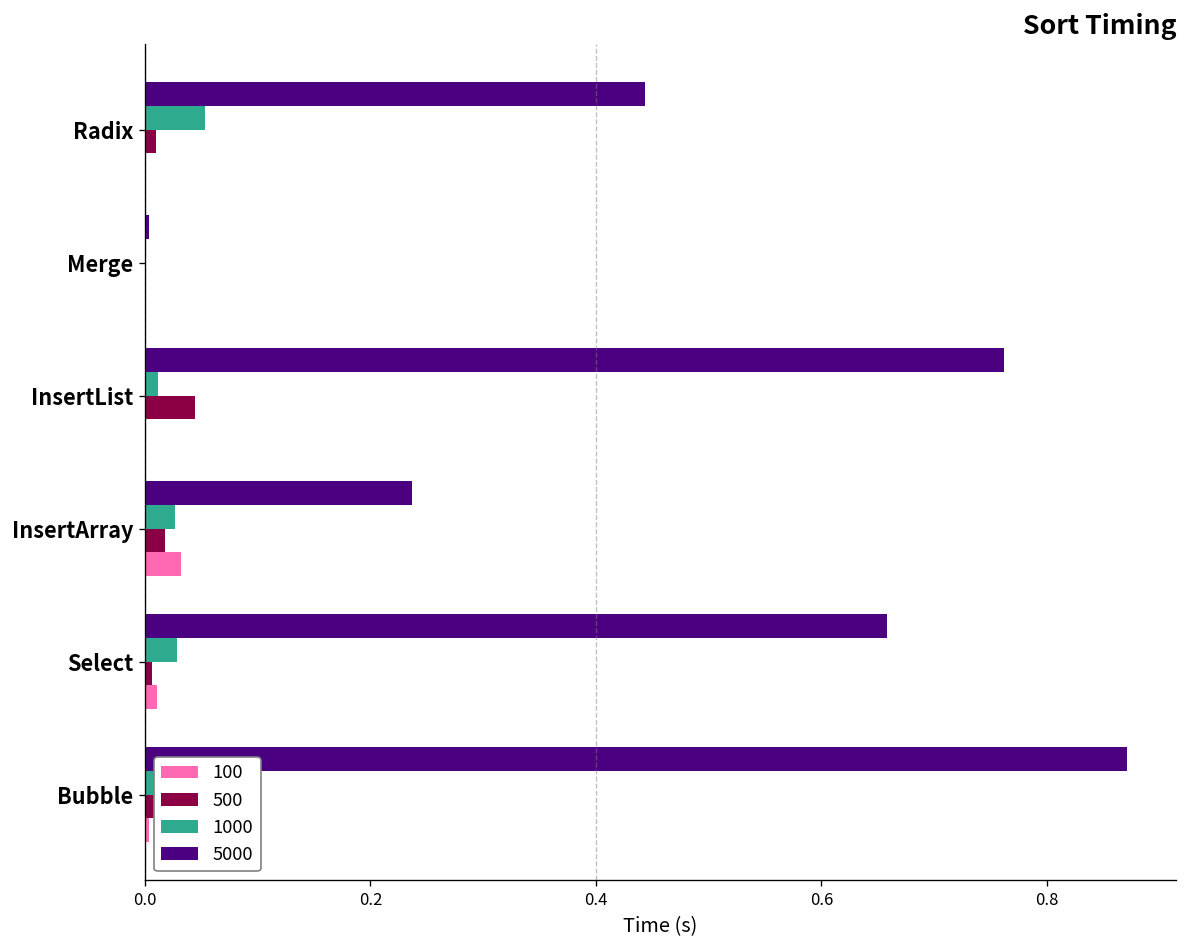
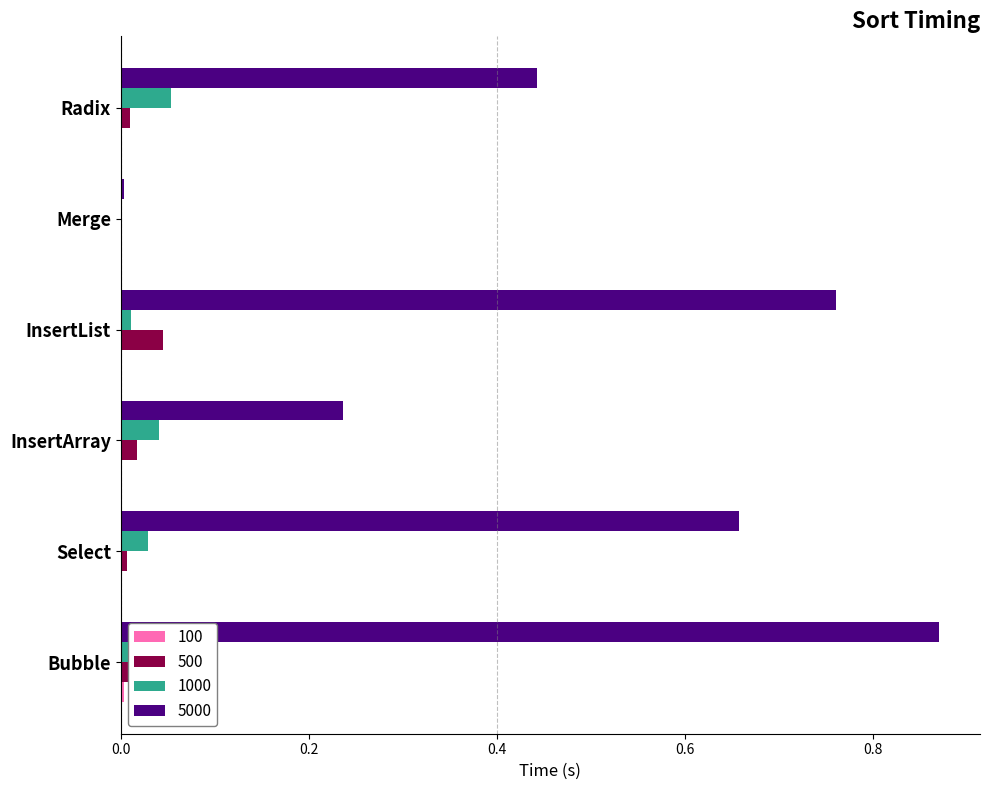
  {
    "100": {
-     "InsertArray": 0.03,
-     "Select": 0.01,
+     "InsertArray": 0.00,
+     "Select": 0.00,
      "Bubble": 0.00
    },
    "500": {
      "Radix": 0.01,
      "InsertList": 0.04,
      "InsertArray": 0.02,
      "Select": 0.01
    },
    "1000": {
      "Radix": 0.05,
      "InsertList": 0.01,
-     "InsertArray": 0.03,
+     "InsertArray": 0.04,
      "Select": 0.03
    },
    "5000": {
      "Radix": 0.44,
      "Merge": 0.00,
      "InsertList": 0.76,
      "InsertArray": 0.24,
      "Select": 0.66,
      "Bubble": 0.87
    }
  }
